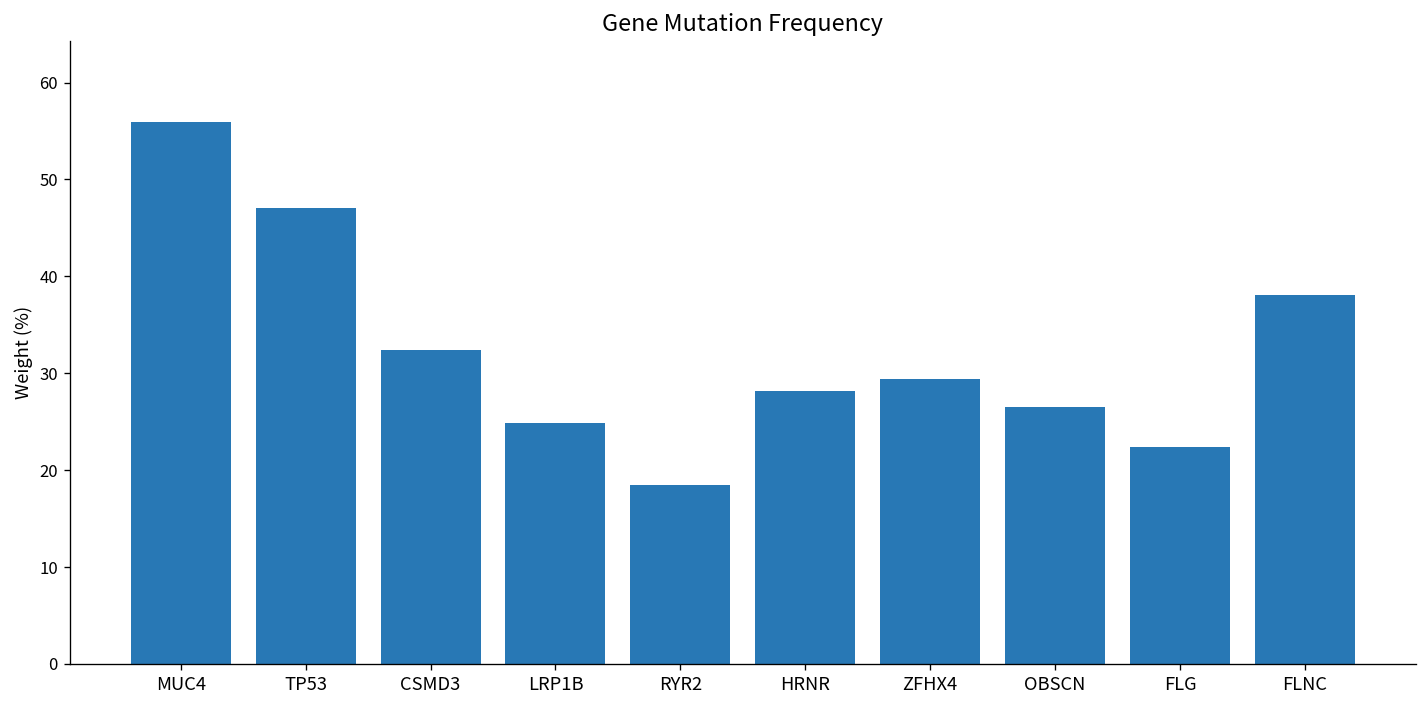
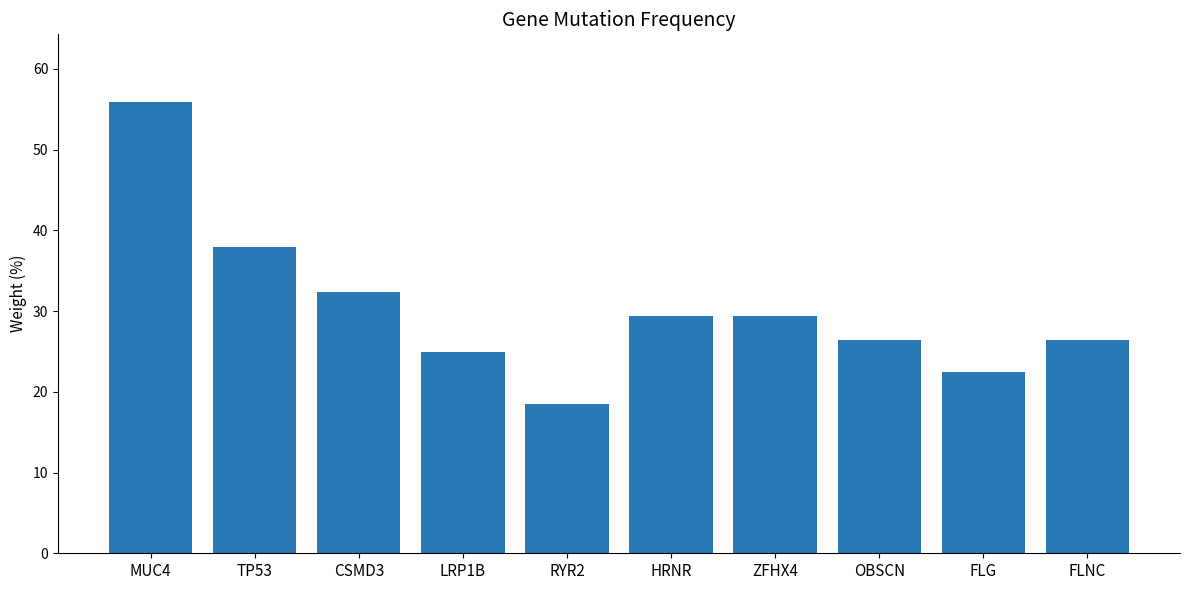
  {
    "MUC4": 56,
-   "TP53": 47,
+   "TP53": 38,
    "CSMD3": 32,
    "LRP1B": 25,
    "RYR2": 18,
-   "HRNR": 28,
+   "HRNR": 29,
    "ZFHX4": 29,
    "OBSCN": 26,
    "FLG": 22,
-   "FLNC": 38
+   "FLNC": 26
  }
